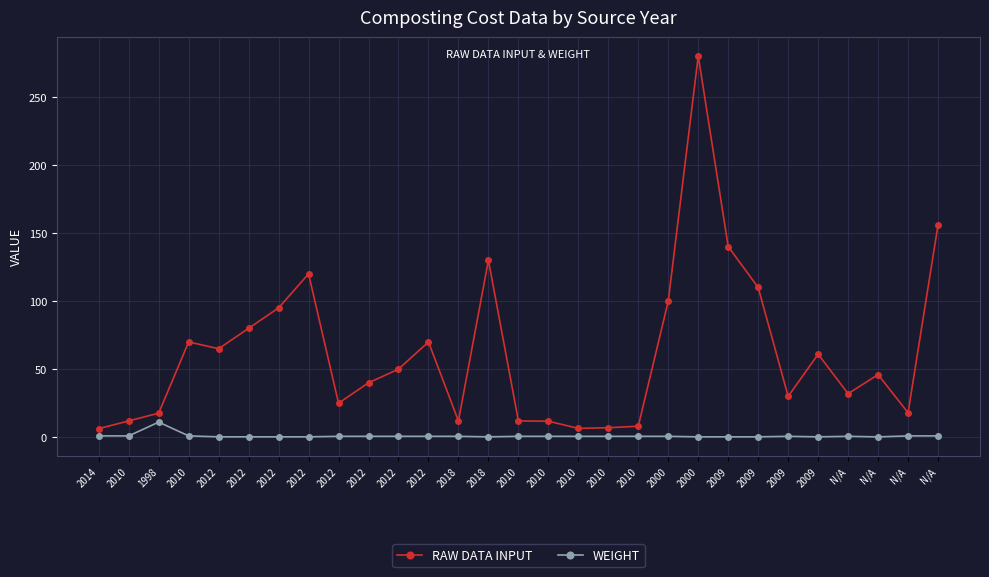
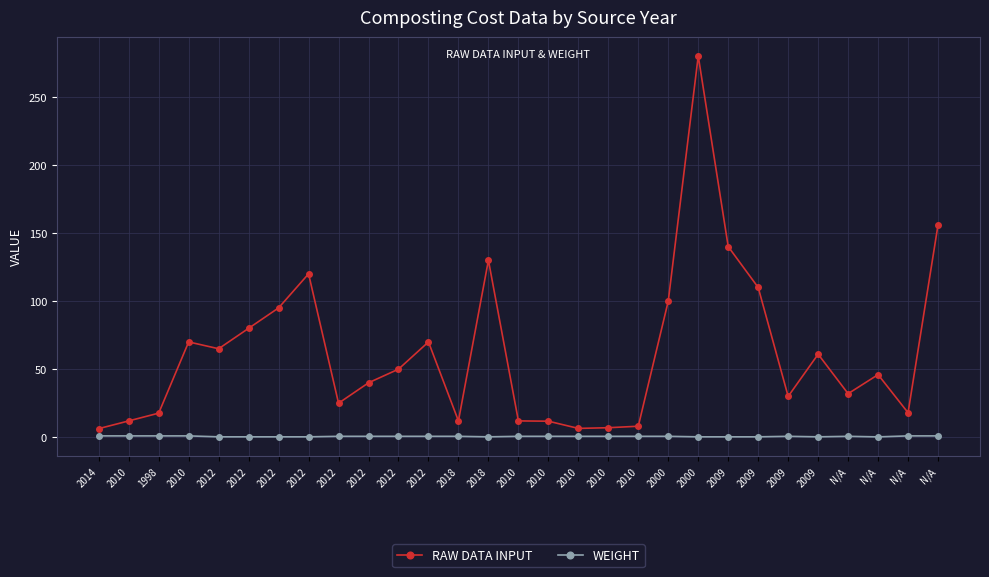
  {
    "RAW DATA INPUT": {
      "2014": 6,
      "1998": 18
    },
    "WEIGHT": {
      "2014": 1,
-     "1998": 11
+     "1998": 1
    }
  }
